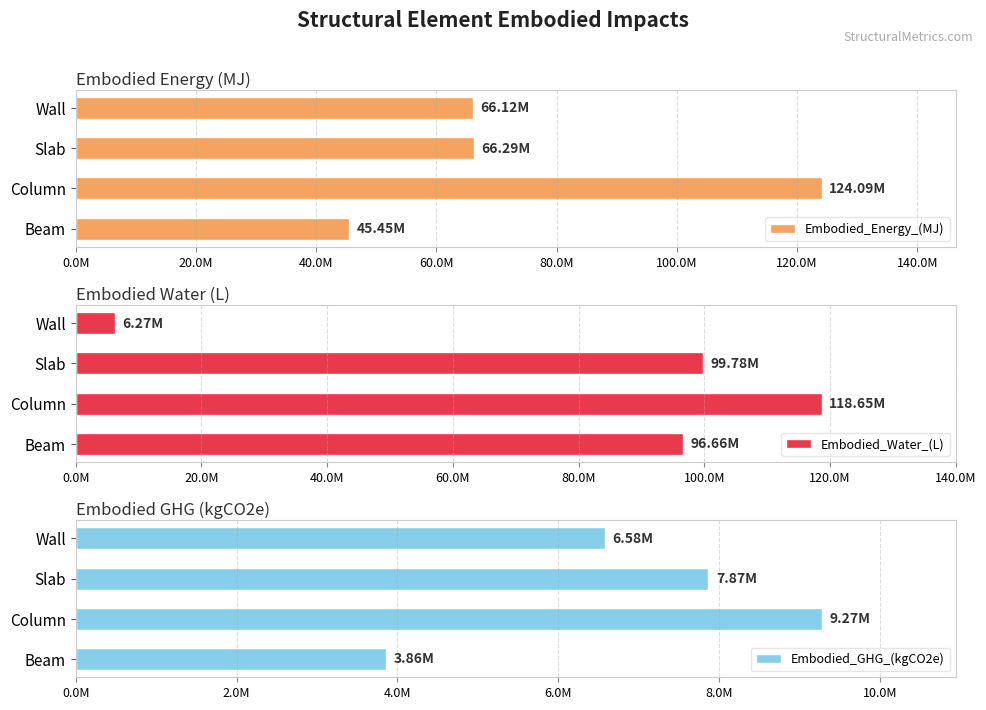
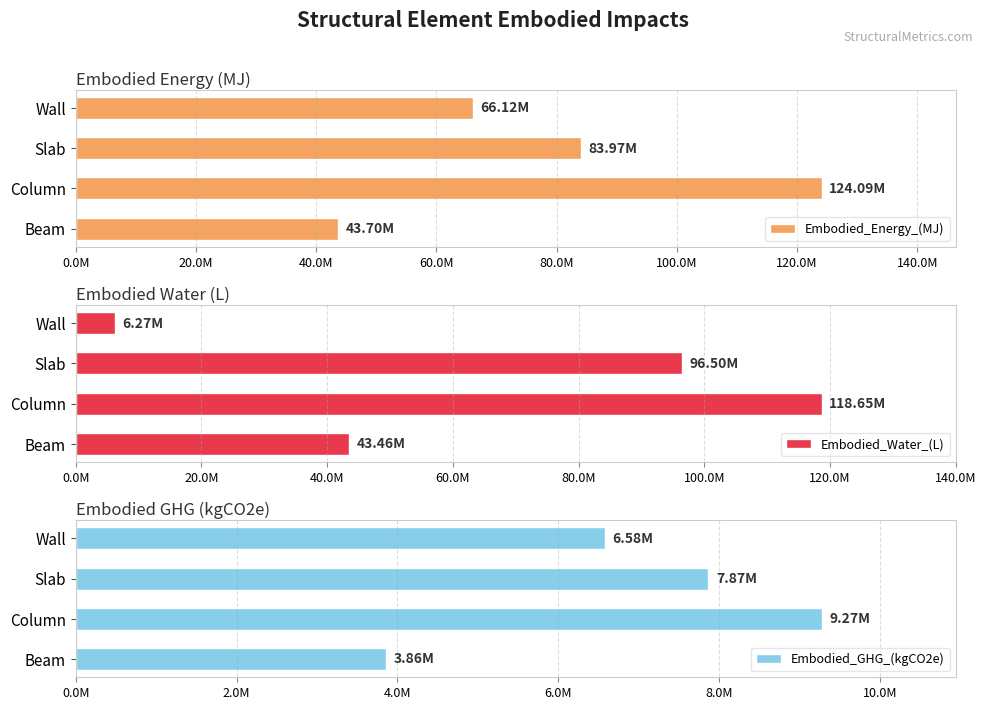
  {
    "Embodied Energy (MJ)": {
      "Wall": "66.12M",
-     "Slab": "66.29M",
+     "Slab": "83.97M",
      "Column": "124.09M",
-     "Beam": "45.45M"
+     "Beam": "43.70M"
    },
    "Embodied Water (L)": {
      "Wall": "6.27M",
-     "Slab": "99.78M",
+     "Slab": "96.50M",
      "Column": "118.65M",
-     "Beam": "96.66M"
+     "Beam": "43.46M"
    },
    "Embodied GHG (kgCO2e)": {
      "Wall": "6.58M",
      "Slab": "7.87M",
      "Column": "9.27M",
      "Beam": "3.86M"
    }
  }
